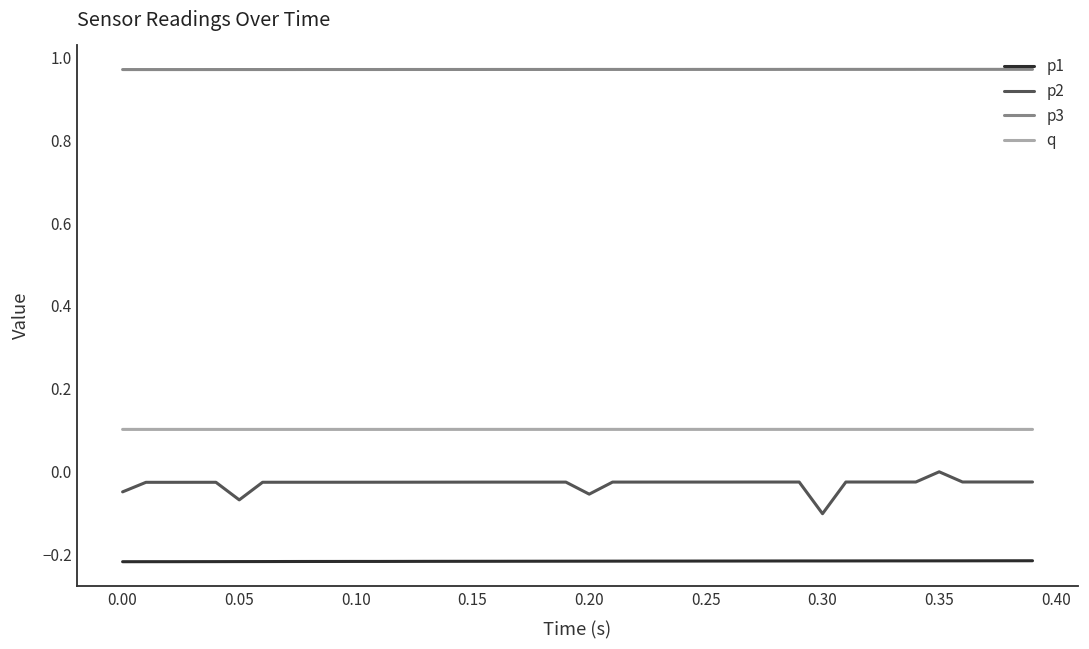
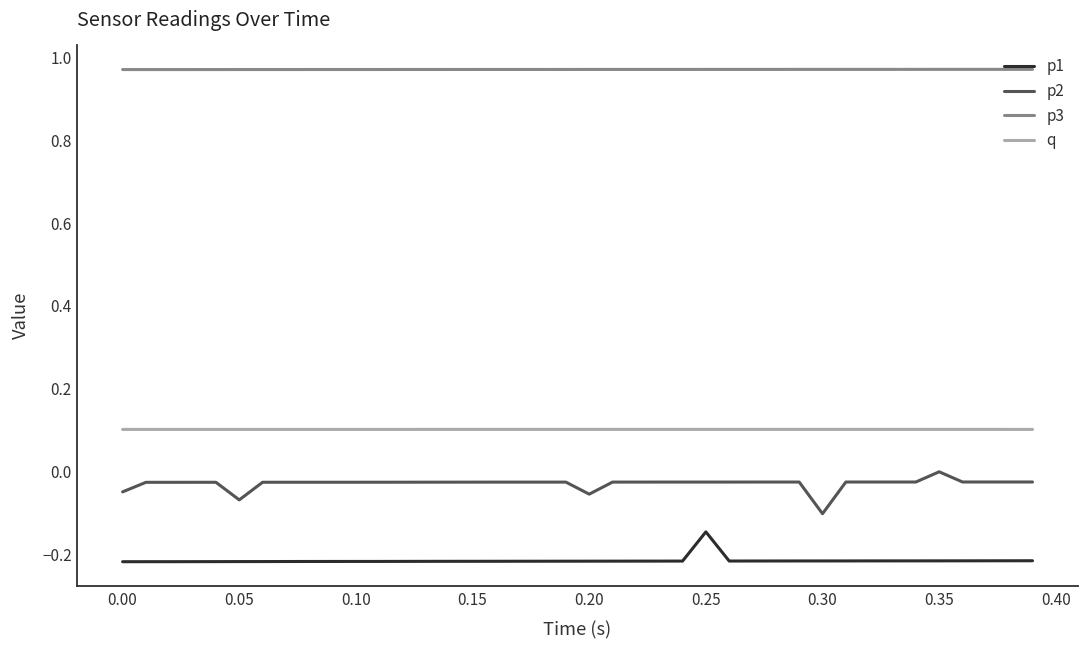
  {
    "p1": {
      "0.00": -0.22,
      "0.05": -0.22,
      "0.10": -0.22,
      "0.15": -0.22,
      "0.20": -0.22,
-     "0.25": -0.22,
+     "0.25": -0.15,
      "0.30": -0.22,
      "0.35": -0.22
    },
    "p2": {
      "0.00": -0.05,
      "0.05": -0.07,
      "0.10": -0.03,
      "0.15": -0.03,
      "0.20": -0.05,
      "0.25": -0.02,
      "0.30": -0.10,
      "0.35": 0.00
    }
  }
